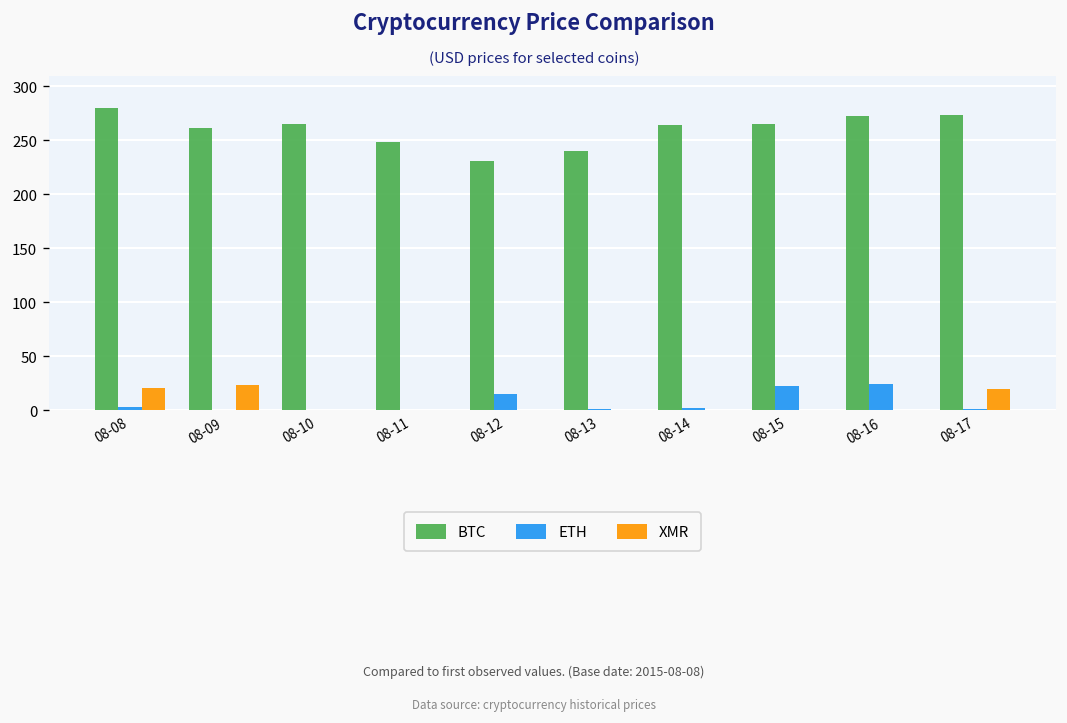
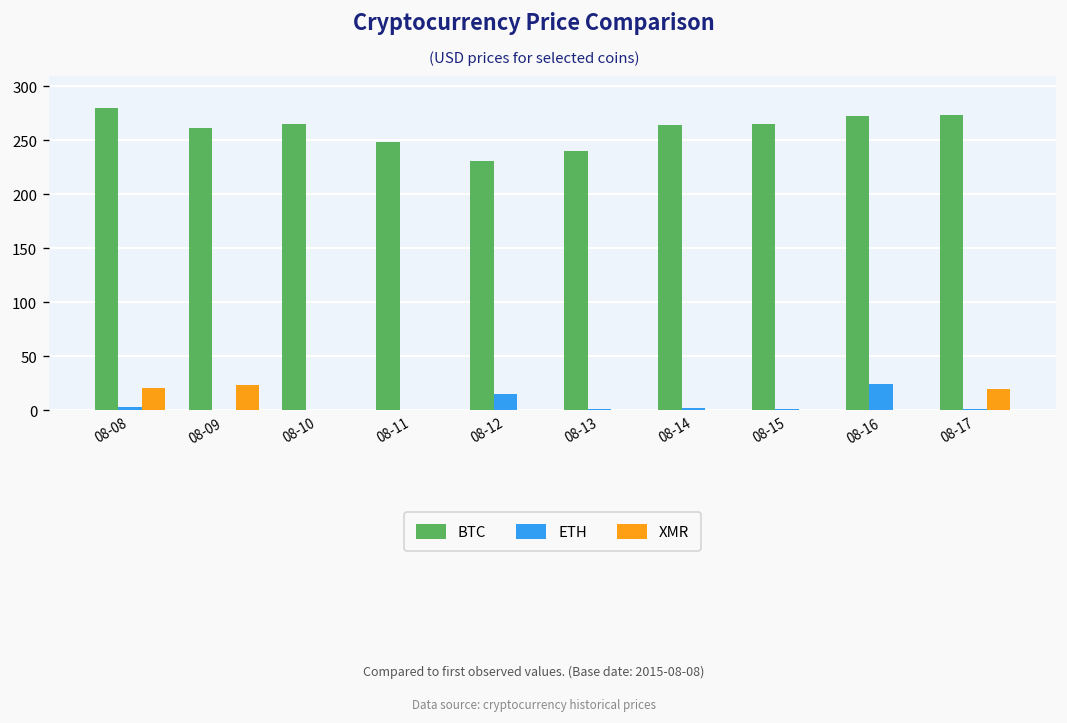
  {
    "BTC": {
      "08-08": 280,
      "08-09": 260,
      "08-10": 270,
      "08-11": 250,
      "08-12": 230,
      "08-13": 240,
      "08-14": 260,
      "08-15": 270,
      "08-16": 270,
      "08-17": 270
    },
    "ETH": {
      "08-08": 0,
      "08-12": 20,
-     "08-15": 20,
+     "08-15": 0,
      "08-16": 20
    },
    "XMR": {
      "08-08": 20,
      "08-09": 20,
      "08-17": 20
    }
  }
